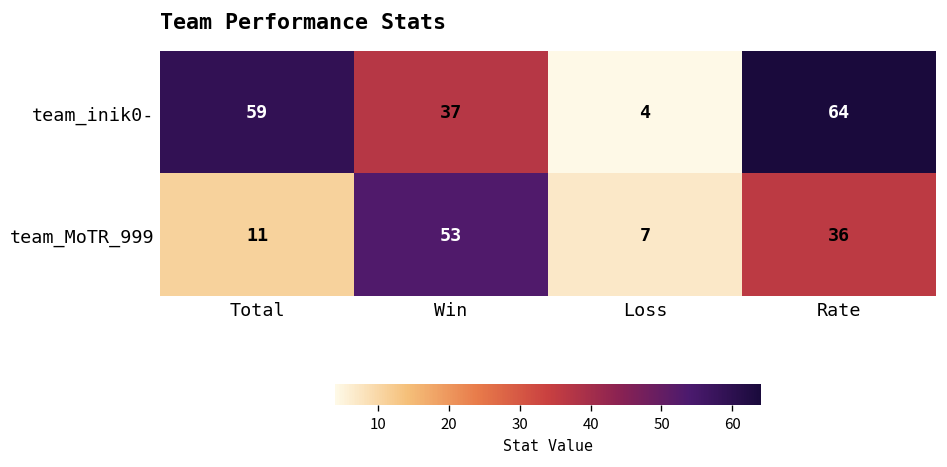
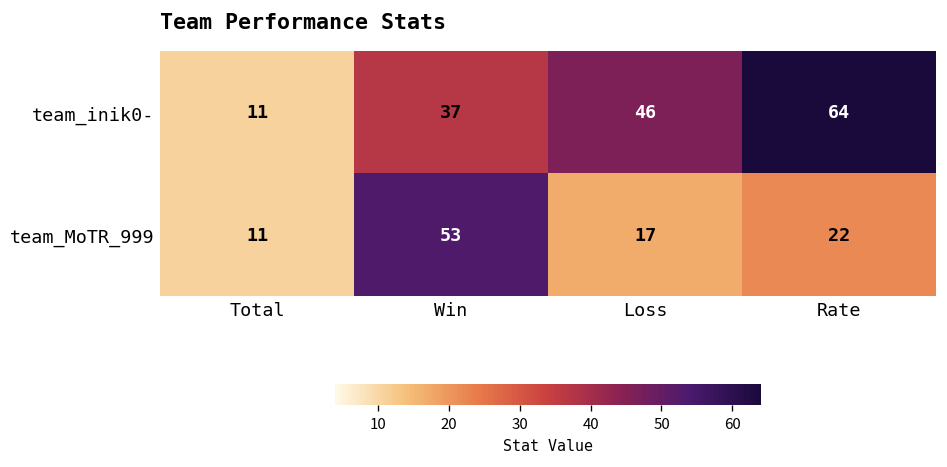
  {
    "team_inik0-": {
-     "Total": 59,
+     "Total": 11,
      "Win": 37,
-     "Loss": 4,
+     "Loss": 46,
      "Rate": 64
    },
    "team_MoTR_999": {
      "Total": 11,
      "Win": 53,
-     "Loss": 7,
-     "Rate": 36
+     "Loss": 17,
+     "Rate": 22
    }
  }
